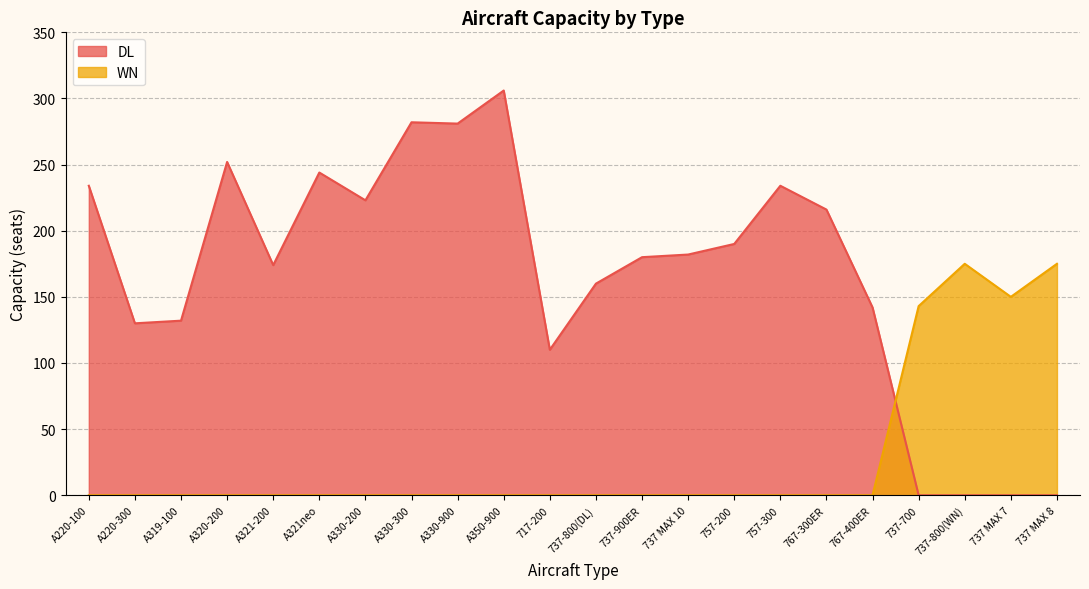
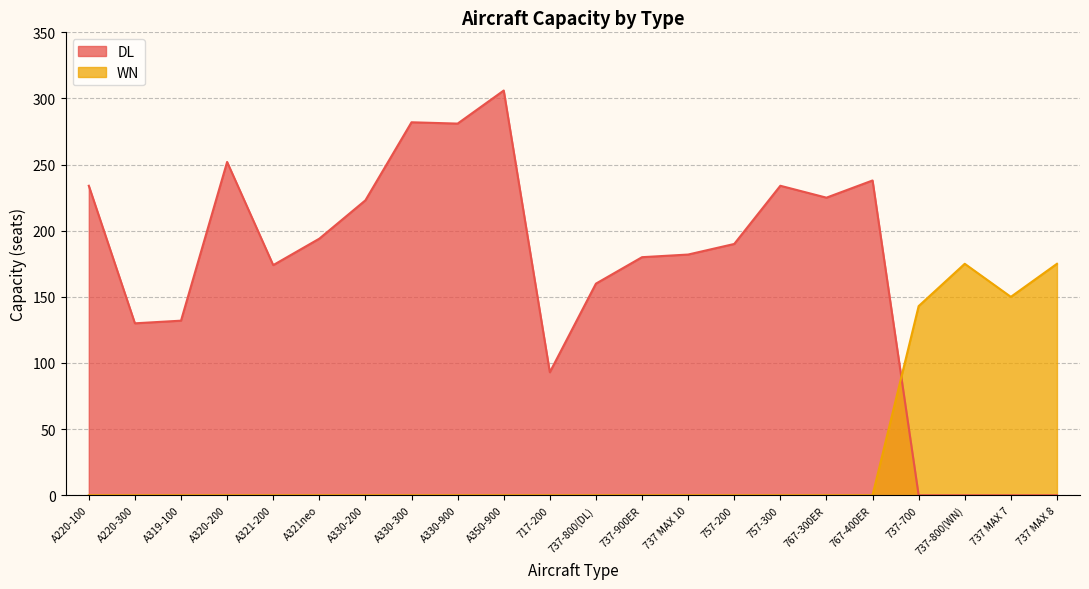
  {
    "DL": {
      "A220-100": 234,
      "A220-300": 130,
      "A319-100": 132,
      "A320-200": 252,
      "A321-200": 174,
-     "A321neo": 244,
+     "A321neo": 194,
      "A330-200": 223,
      "A330-300": 282,
      "A330-900": 281,
      "A350-900": 306,
-     "717-200": 110,
+     "717-200": 93,
      "737-800(DL)": 160,
      "737-900ER": 180,
      "737 MAX 10": 182,
      "757-200": 190,
      "757-300": 234,
-     "767-300ER": 216,
-     "767-400ER": 142,
+     "767-300ER": 225,
+     "767-400ER": 238,
      "737-700": 0,
      "737-800(WN)": 0,
      "737 MAX 7": 0,
      "737 MAX 8": 0
    },
    "WN": {
      "A220-100": 0,
      "A220-300": 0,
      "A319-100": 0,
      "A320-200": 0,
      "A321-200": 0,
      "A321neo": 0,
      "A330-200": 0,
      "A330-300": 0,
      "A330-900": 0,
      "A350-900": 0,
      "717-200": 0,
      "737-800(DL)": 0,
      "737-900ER": 0,
      "737 MAX 10": 0,
      "757-200": 0,
      "757-300": 0,
      "767-300ER": 0,
      "767-400ER": 0,
      "737-700": 143,
      "737-800(WN)": 175,
      "737 MAX 7": 150,
      "737 MAX 8": 175
    }
  }
